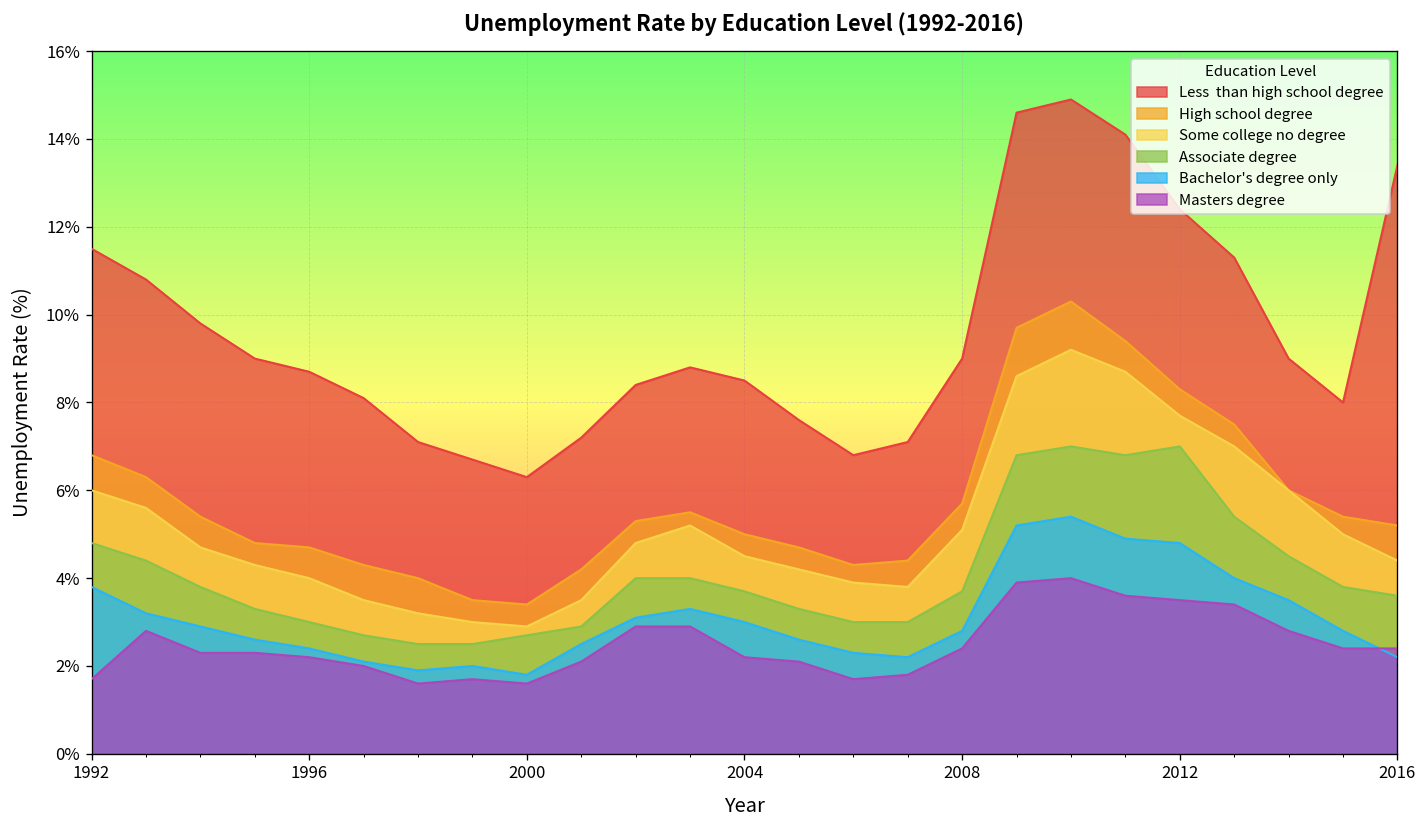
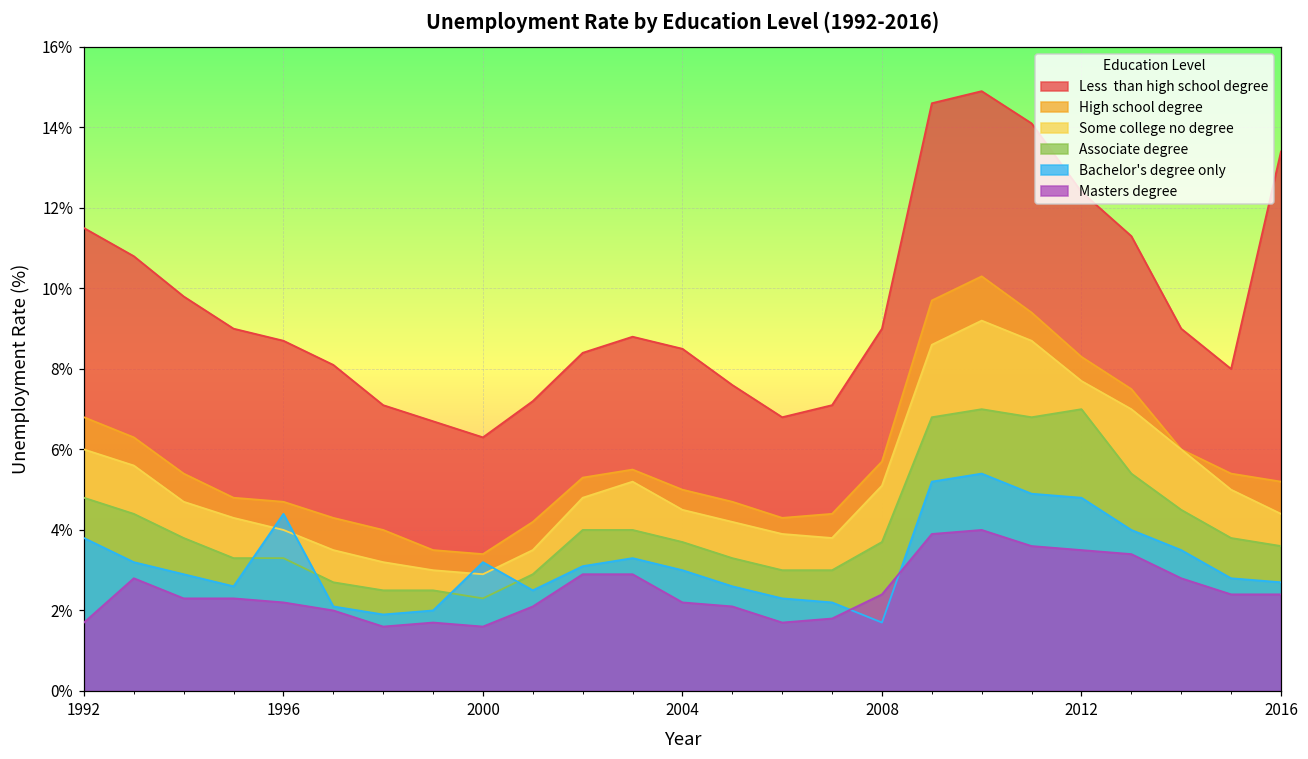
  {
    "Less than high school degree": {
      "1992": "11.5%",
      "1996": "8.7%",
      "2000": "6.3%",
      "2004": "8.5%",
      "2008": "9.0%",
      "2016": "13.4%"
    },
    "Associate degree": {
      "1992": "4.8%",
-     "1996": "3.0%",
-     "2000": "2.7%",
+     "1996": "3.3%",
+     "2000": "2.3%",
      "2004": "3.7%",
      "2008": "3.7%",
      "2012": "7.0%",
      "2016": "3.6%"
    },
    "Bachelor's degree only": {
      "1992": "3.8%",
-     "1996": "2.4%",
-     "2000": "1.8%",
+     "1996": "4.4%",
+     "2000": "3.2%",
      "2004": "3.0%",
-     "2008": "2.8%",
+     "2008": "1.7%",
      "2012": "4.8%",
-     "2016": "2.2%"
+     "2016": "2.7%"
    },
    "Masters degree": {
      "1992": "1.7%",
      "1996": "2.2%",
      "2000": "1.6%",
      "2004": "2.2%",
      "2008": "2.4%",
      "2012": "3.5%",
      "2016": "2.4%"
    }
  }
